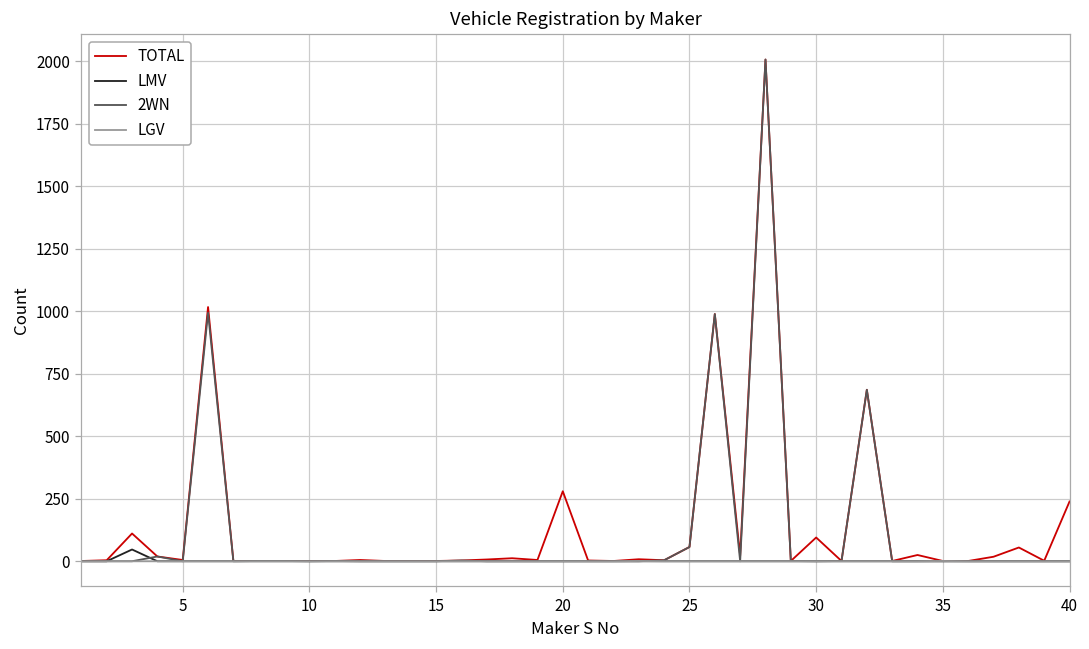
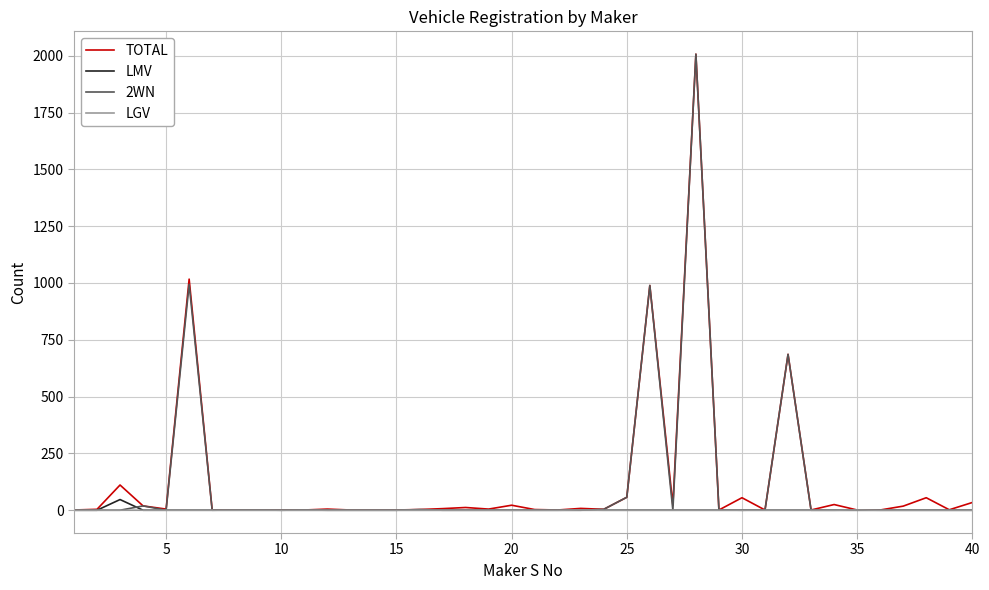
  {
    "TOTAL": {
-     "20": 280,
-     "30": 100,
-     "40": 240
+     "20": 20,
+     "30": 60,
+     "40": 30
    }
  }
